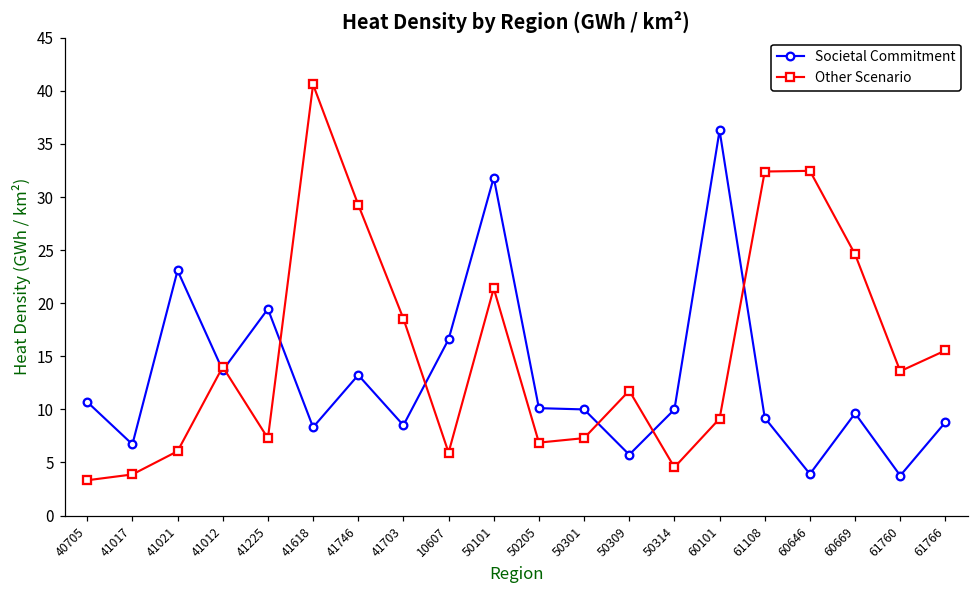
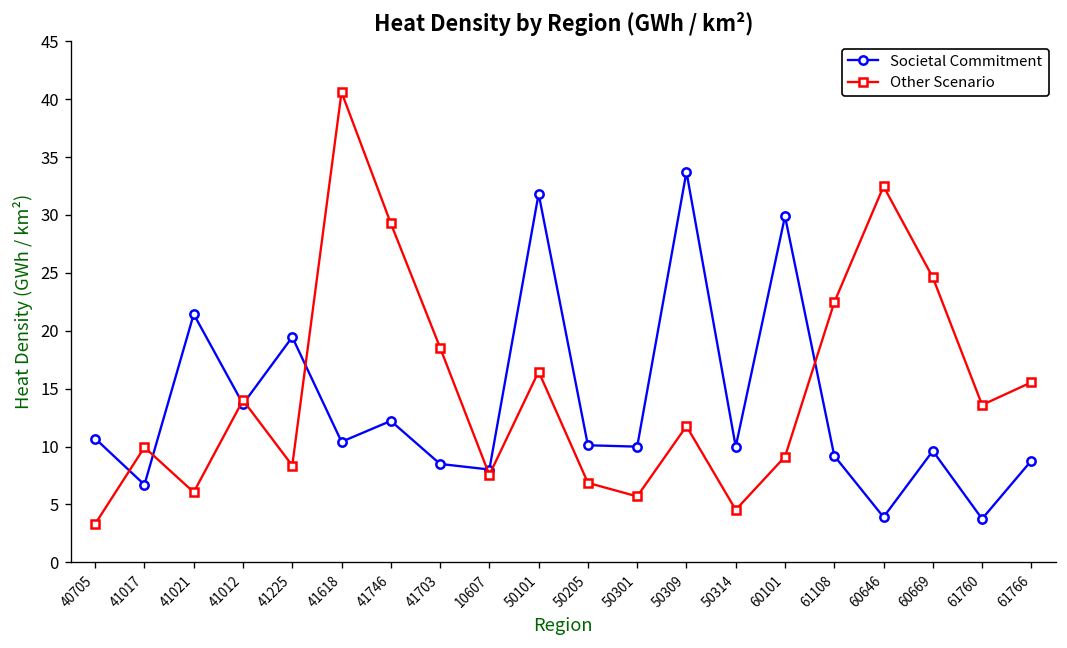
  {
    "Societal Commitment": {
      "40705": 11,
      "41017": 7,
-     "41021": 23,
+     "41021": 21,
      "41012": 14,
      "41225": 19,
-     "41618": 8,
-     "41746": 13,
+     "41618": 10,
+     "41746": 12,
      "41703": 8,
-     "10607": 17,
+     "10607": 8,
      "50101": 32,
      "50205": 10,
      "50301": 10,
-     "50309": 6,
+     "50309": 34,
      "50314": 10,
-     "60101": 36,
+     "60101": 30,
      "61108": 9,
      "60646": 4,
      "60669": 10,
      "61760": 4,
      "61766": 9
    },
    "Other Scenario": {
      "40705": 3,
-     "41017": 4,
+     "41017": 10,
      "41021": 6,
      "41012": 14,
-     "41225": 7,
+     "41225": 8,
      "41618": 41,
      "41746": 29,
      "41703": 19,
-     "10607": 6,
-     "50101": 21,
+     "10607": 8,
+     "50101": 16,
      "50205": 7,
-     "50301": 7,
+     "50301": 6,
      "50309": 12,
      "50314": 5,
      "60101": 9,
-     "61108": 32,
+     "61108": 22,
      "60646": 32,
      "60669": 25,
      "61760": 14,
      "61766": 16
    }
  }
